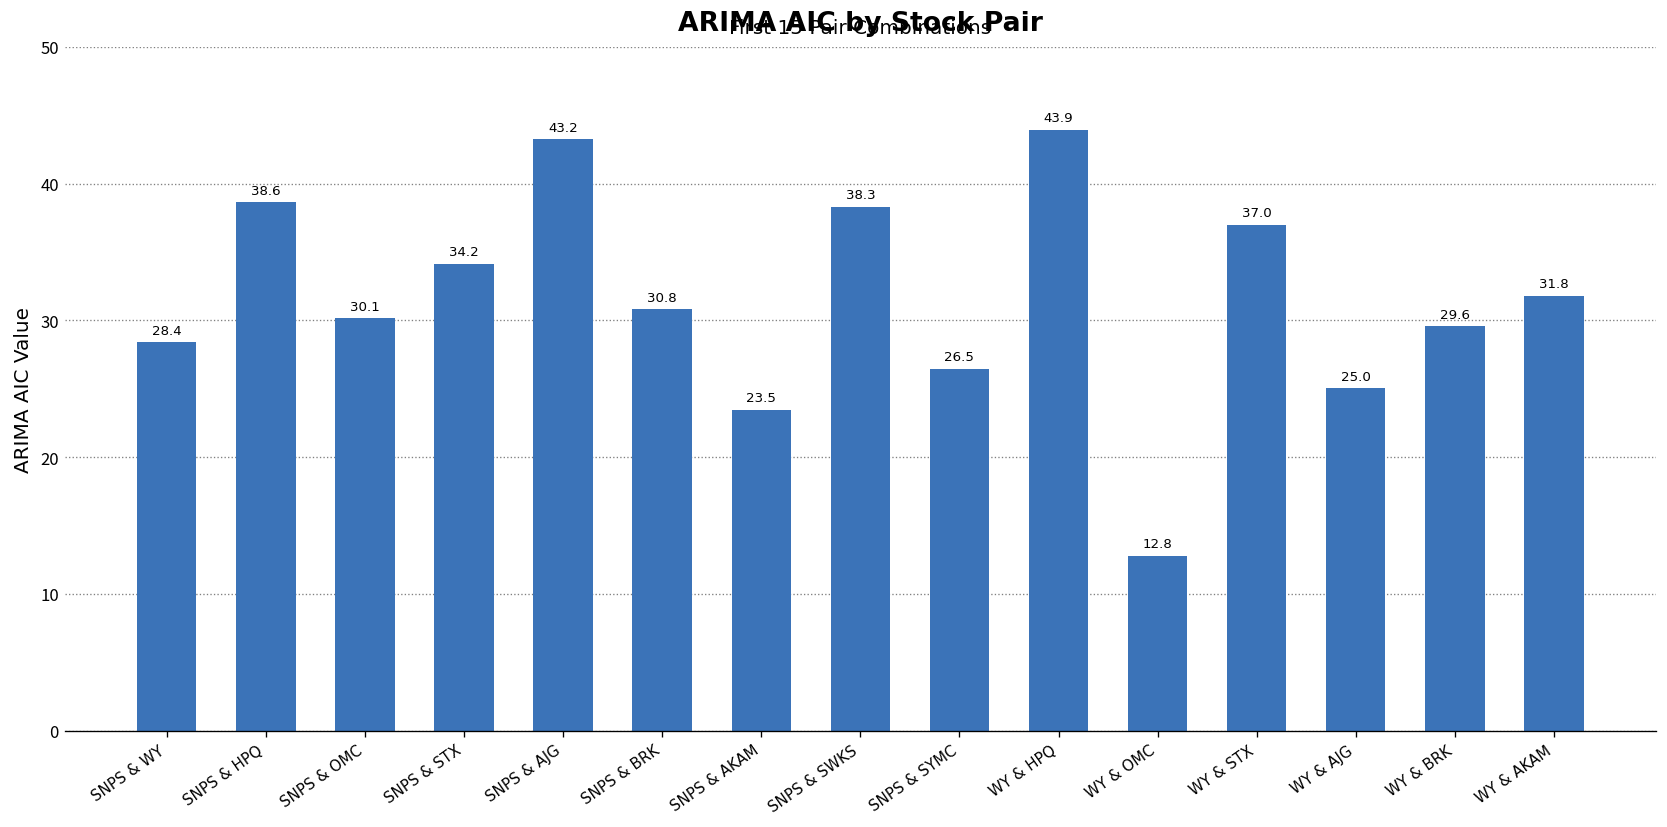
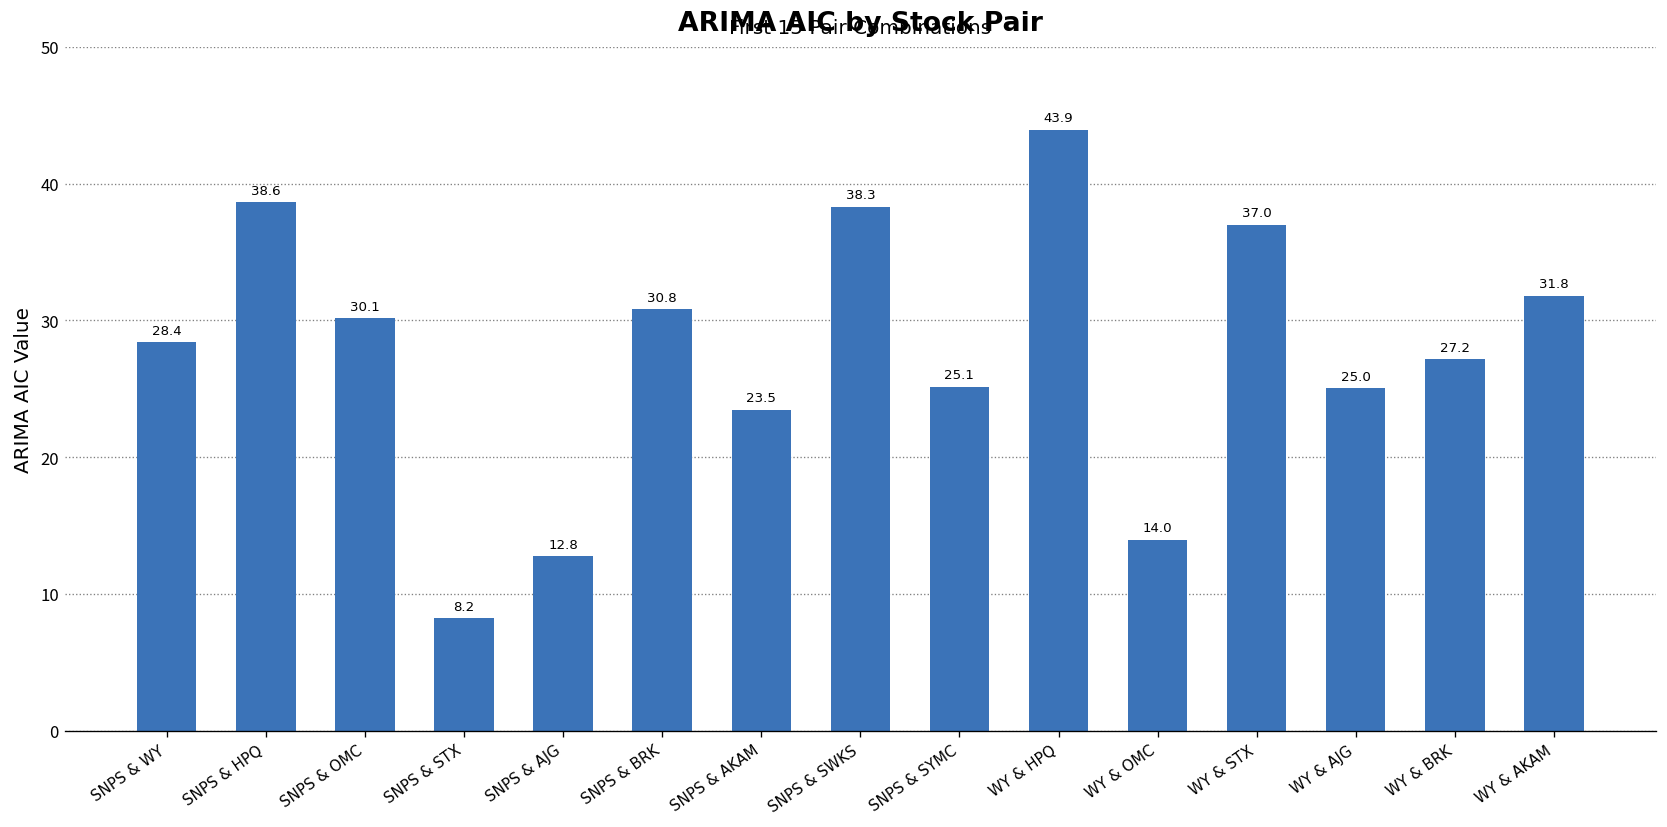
  {
    "SNPS & WY": 28.4,
    "SNPS & HPQ": 38.6,
    "SNPS & OMC": 30.1,
-   "SNPS & STX": 34.2,
-   "SNPS & AJG": 43.2,
+   "SNPS & STX": 8.2,
+   "SNPS & AJG": 12.8,
    "SNPS & BRK": 30.8,
    "SNPS & AKAM": 23.5,
    "SNPS & SWKS": 38.3,
-   "SNPS & SYMC": 26.5,
+   "SNPS & SYMC": 25.1,
    "WY & HPQ": 43.9,
-   "WY & OMC": 12.8,
+   "WY & OMC": 14.0,
    "WY & STX": 37.0,
    "WY & AJG": 25.0,
-   "WY & BRK": 29.6,
+   "WY & BRK": 27.2,
    "WY & AKAM": 31.8
  }
